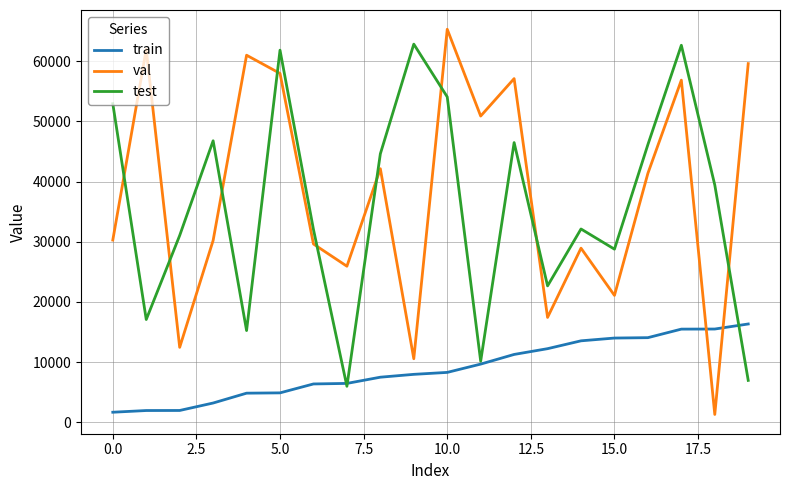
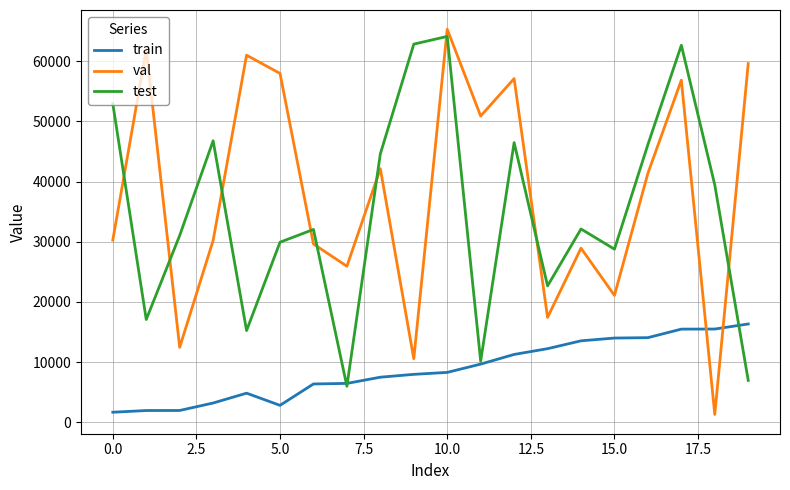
  {
    "train": {
      "0.0": 2000,
-     "5.0": 5000,
+     "5.0": 3000,
      "10.0": 8000,
      "15.0": 14000
    },
    "val": {
      "0.0": 30000,
      "5.0": 58000,
      "10.0": 65000,
      "15.0": 21000
    },
    "test": {
-     "5.0": 62000,
-     "10.0": 54000,
+     "5.0": 30000,
+     "10.0": 64000,
      "15.0": 29000
    }
  }
